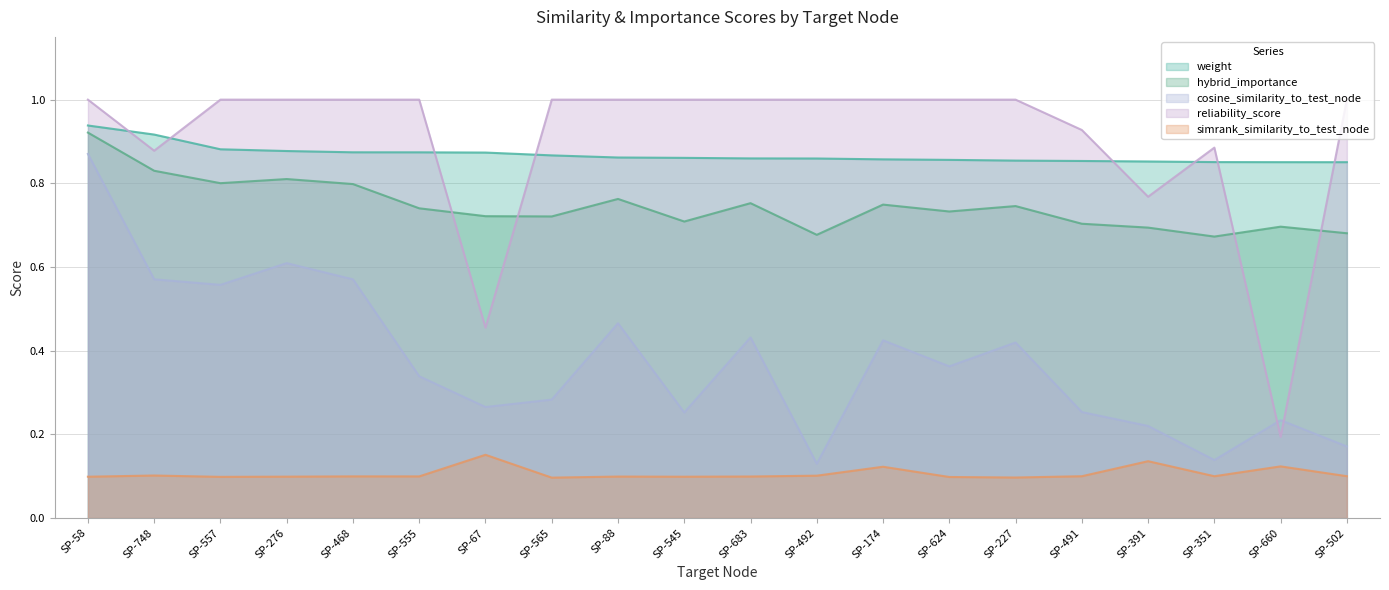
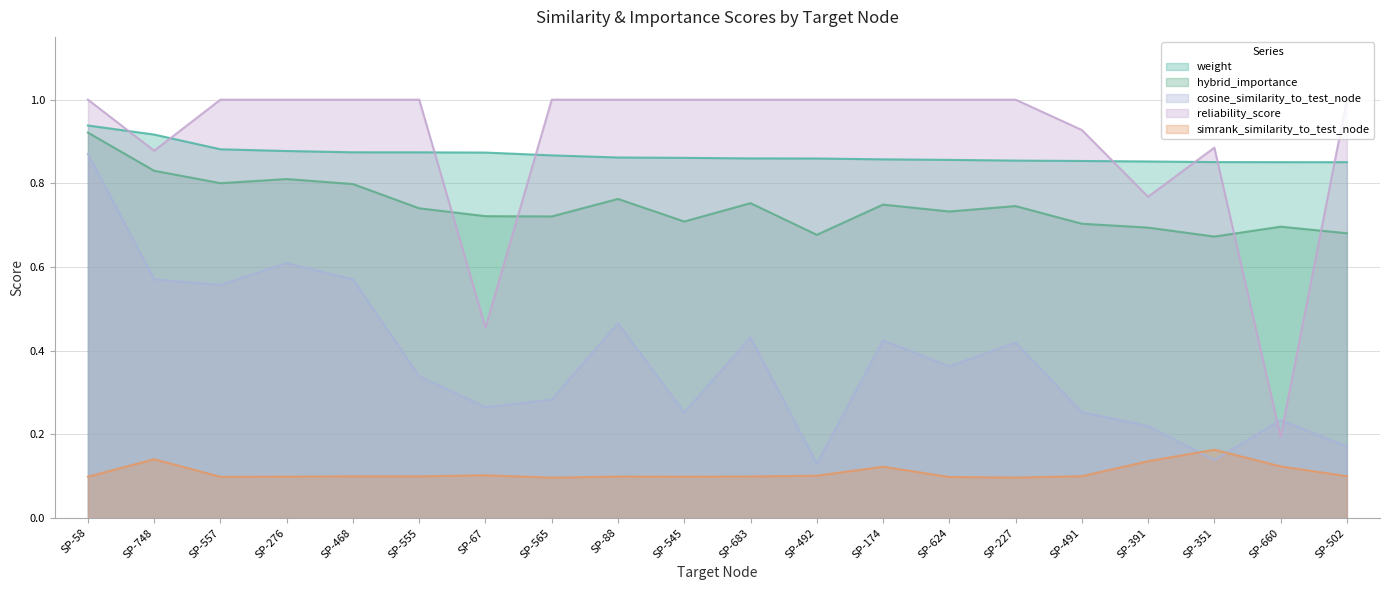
  {
    "simrank_similarity_to_test_node": {
      "SP-58": 0.10,
-     "SP-748": 0.10,
+     "SP-748": 0.14,
      "SP-557": 0.10,
      "SP-276": 0.10,
      "SP-468": 0.10,
      "SP-555": 0.10,
-     "SP-67": 0.15,
+     "SP-67": 0.10,
      "SP-565": 0.10,
      "SP-88": 0.10,
      "SP-545": 0.10,
      "SP-683": 0.10,
      "SP-492": 0.10,
      "SP-174": 0.12,
      "SP-624": 0.10,
      "SP-227": 0.10,
      "SP-491": 0.10,
      "SP-391": 0.14,
-     "SP-351": 0.10,
+     "SP-351": 0.16,
      "SP-660": 0.12,
      "SP-502": 0.10
    }
  }
